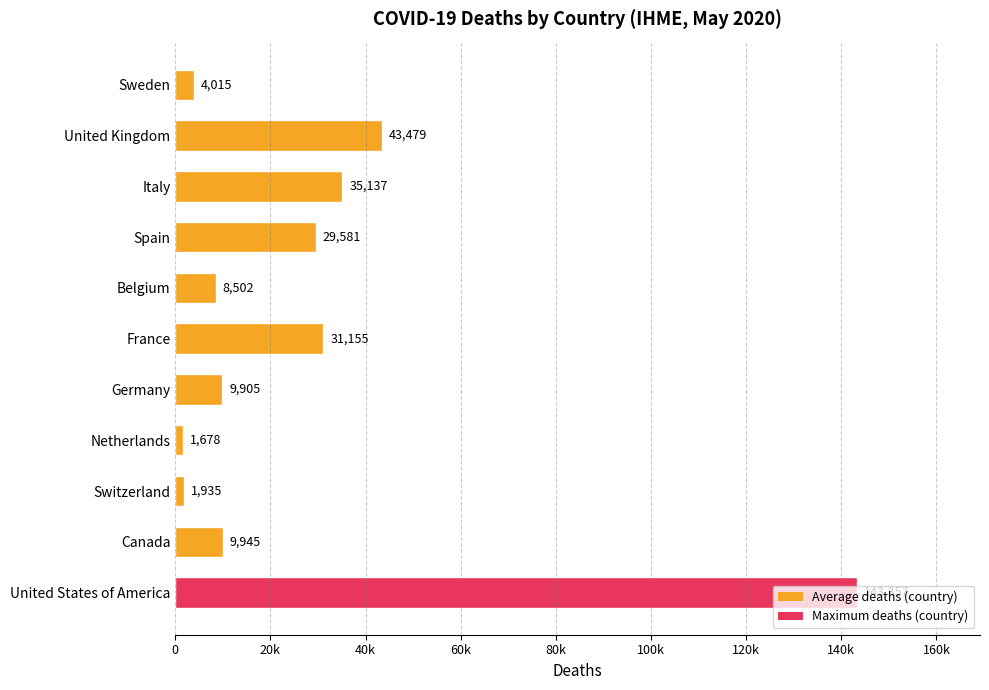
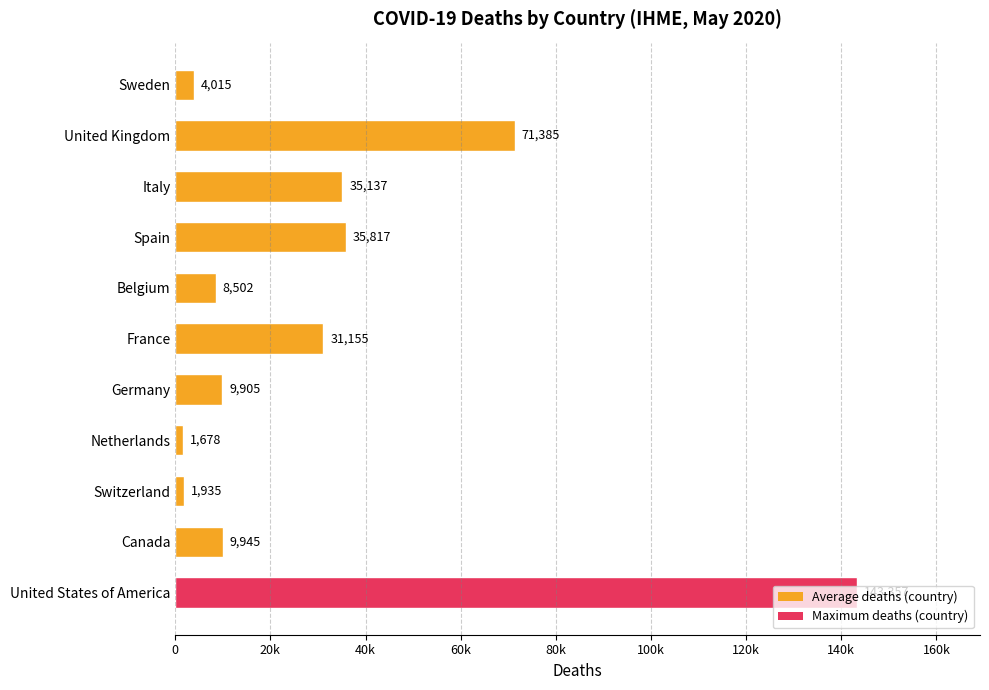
  {
    "Sweden": "4,015",
-   "United Kingdom": "43,479",
+   "United Kingdom": "71,385",
    "Italy": "35,137",
-   "Spain": "29,581",
+   "Spain": "35,817",
    "Belgium": "8,502",
    "France": "31,155",
    "Germany": "9,905",
    "Netherlands": "1,678",
    "Switzerland": "1,935",
    "Canada": "9,945"
  }
